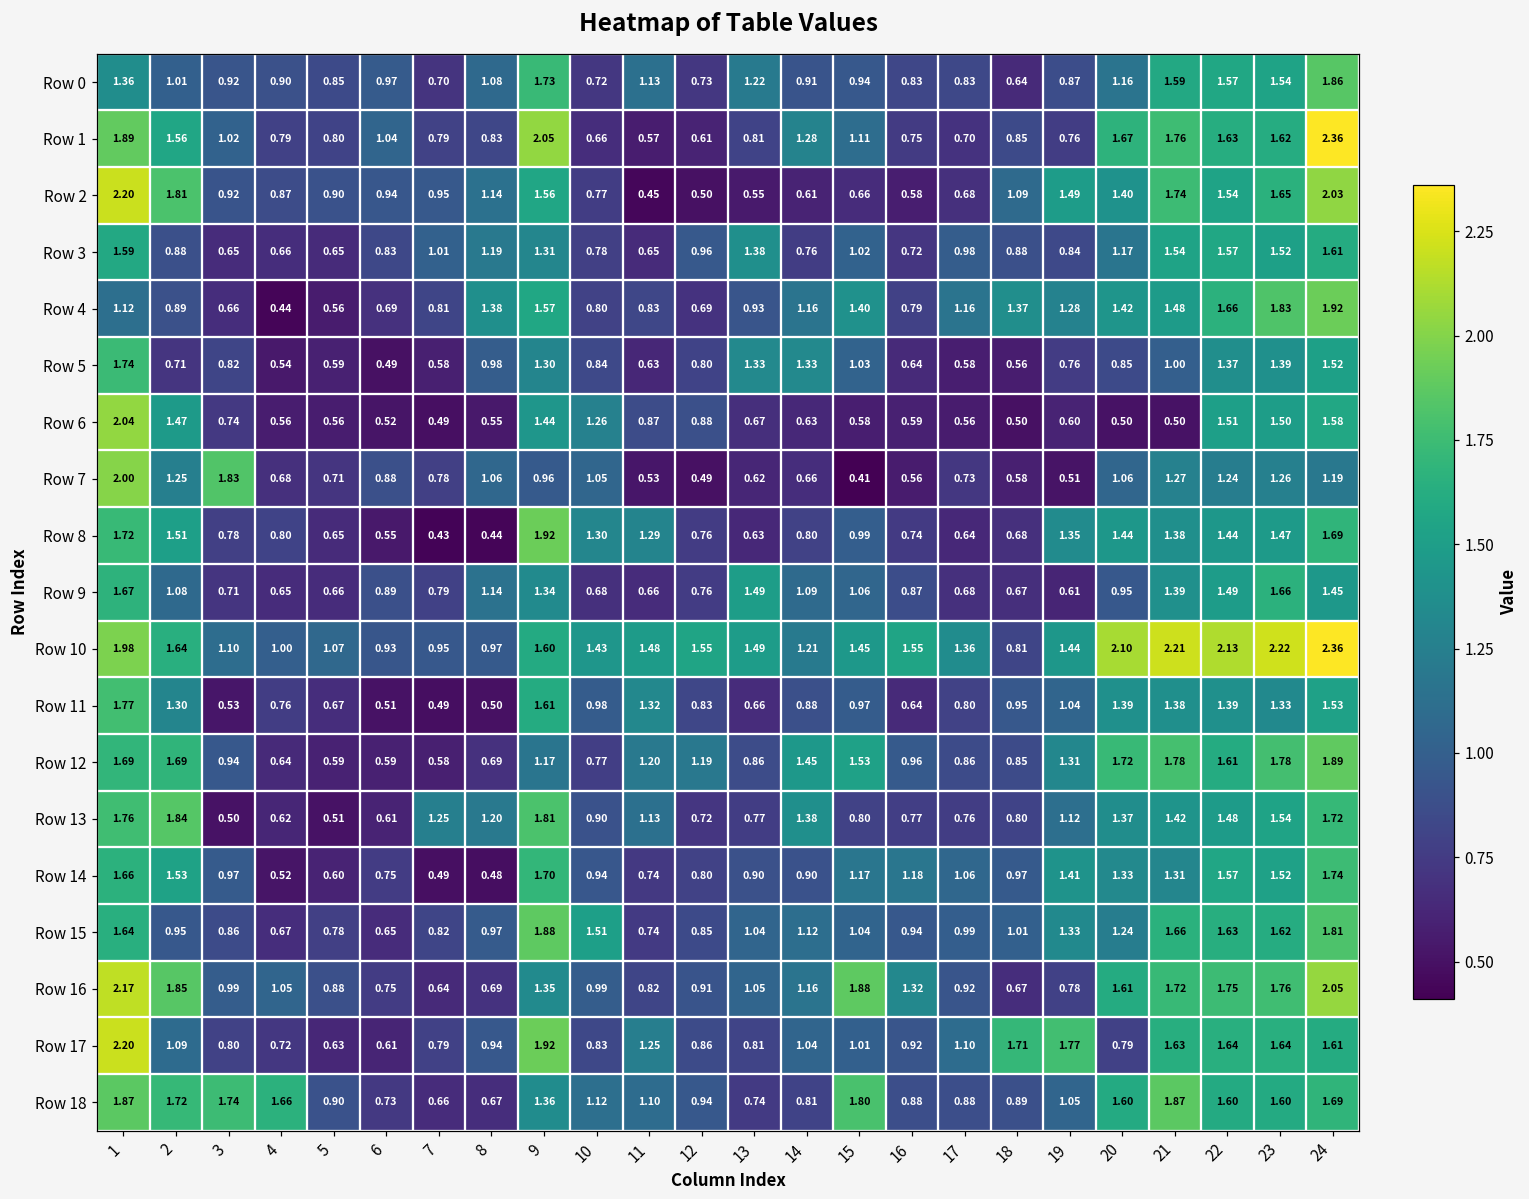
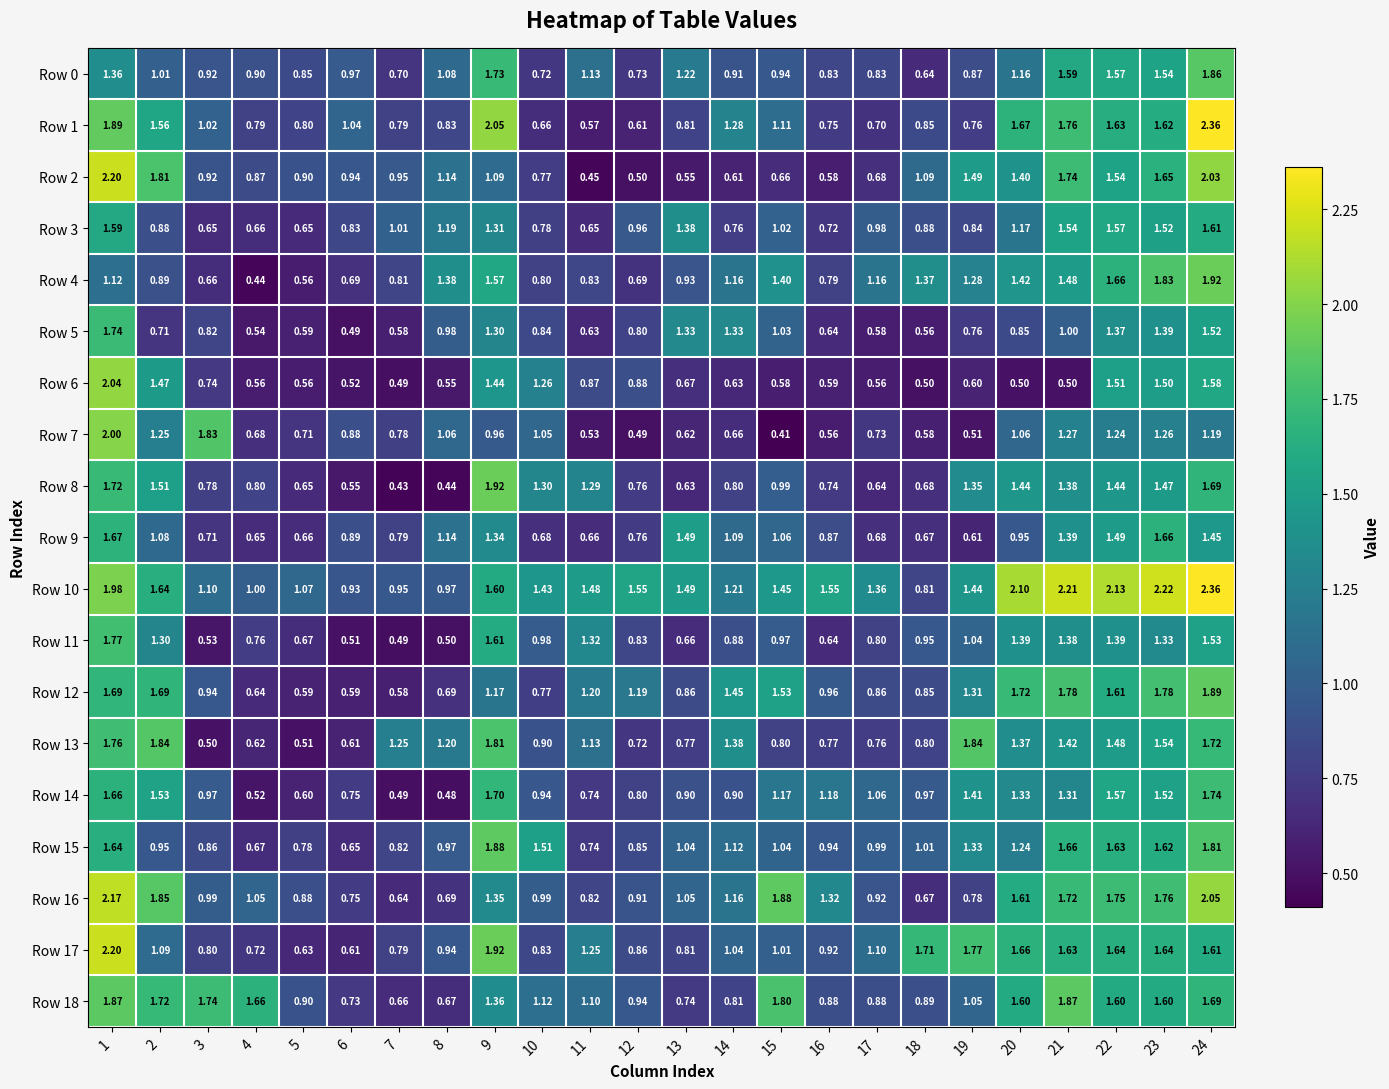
  {
    "Row 2": {
      "1": 2.20,
      "2": 1.81,
      "3": 0.92,
      "4": 0.87,
      "5": 0.90,
      "6": 0.94,
      "7": 0.95,
      "8": 1.14,
-     "9": 1.56,
+     "9": 1.09,
      "10": 0.77,
      "11": 0.45,
      "12": 0.50,
      "13": 0.55,
      "14": 0.61,
      "15": 0.66,
      "16": 0.58,
      "17": 0.68,
      "18": 1.09,
      "19": 1.49,
      "20": 1.40,
      "21": 1.74,
      "22": 1.54,
      "23": 1.65,
      "24": 2.03
    },
    "Row 13": {
      "1": 1.76,
      "2": 1.84,
      "3": 0.50,
      "4": 0.62,
      "5": 0.51,
      "6": 0.61,
      "7": 1.25,
      "8": 1.20,
      "9": 1.81,
      "10": 0.90,
      "11": 1.13,
      "12": 0.72,
      "13": 0.77,
      "14": 1.38,
      "15": 0.80,
      "16": 0.77,
      "17": 0.76,
      "18": 0.80,
-     "19": 1.12,
+     "19": 1.84,
      "20": 1.37,
      "21": 1.42,
      "22": 1.48,
      "23": 1.54,
      "24": 1.72
    },
    "Row 17": {
      "1": 2.20,
      "2": 1.09,
      "3": 0.80,
      "4": 0.72,
      "5": 0.63,
      "6": 0.61,
      "7": 0.79,
      "8": 0.94,
      "9": 1.92,
      "10": 0.83,
      "11": 1.25,
      "12": 0.86,
      "13": 0.81,
      "14": 1.04,
      "15": 1.01,
      "16": 0.92,
      "17": 1.10,
      "18": 1.71,
      "19": 1.77,
-     "20": 0.79,
+     "20": 1.66,
      "21": 1.63,
      "22": 1.64,
      "23": 1.64,
      "24": 1.61
    }
  }
